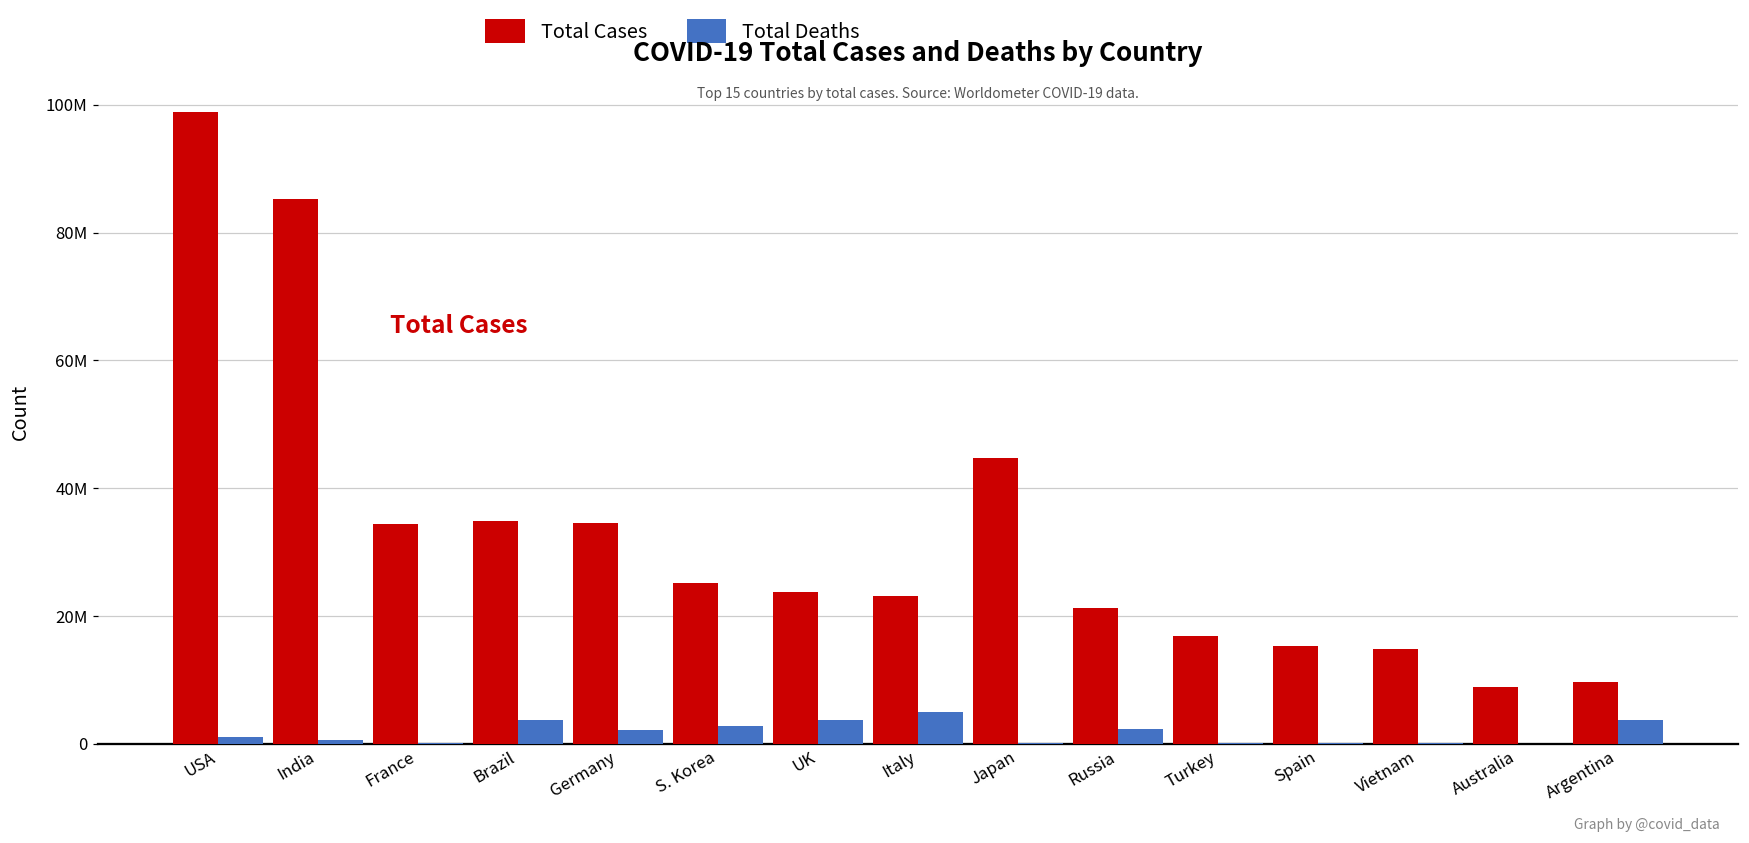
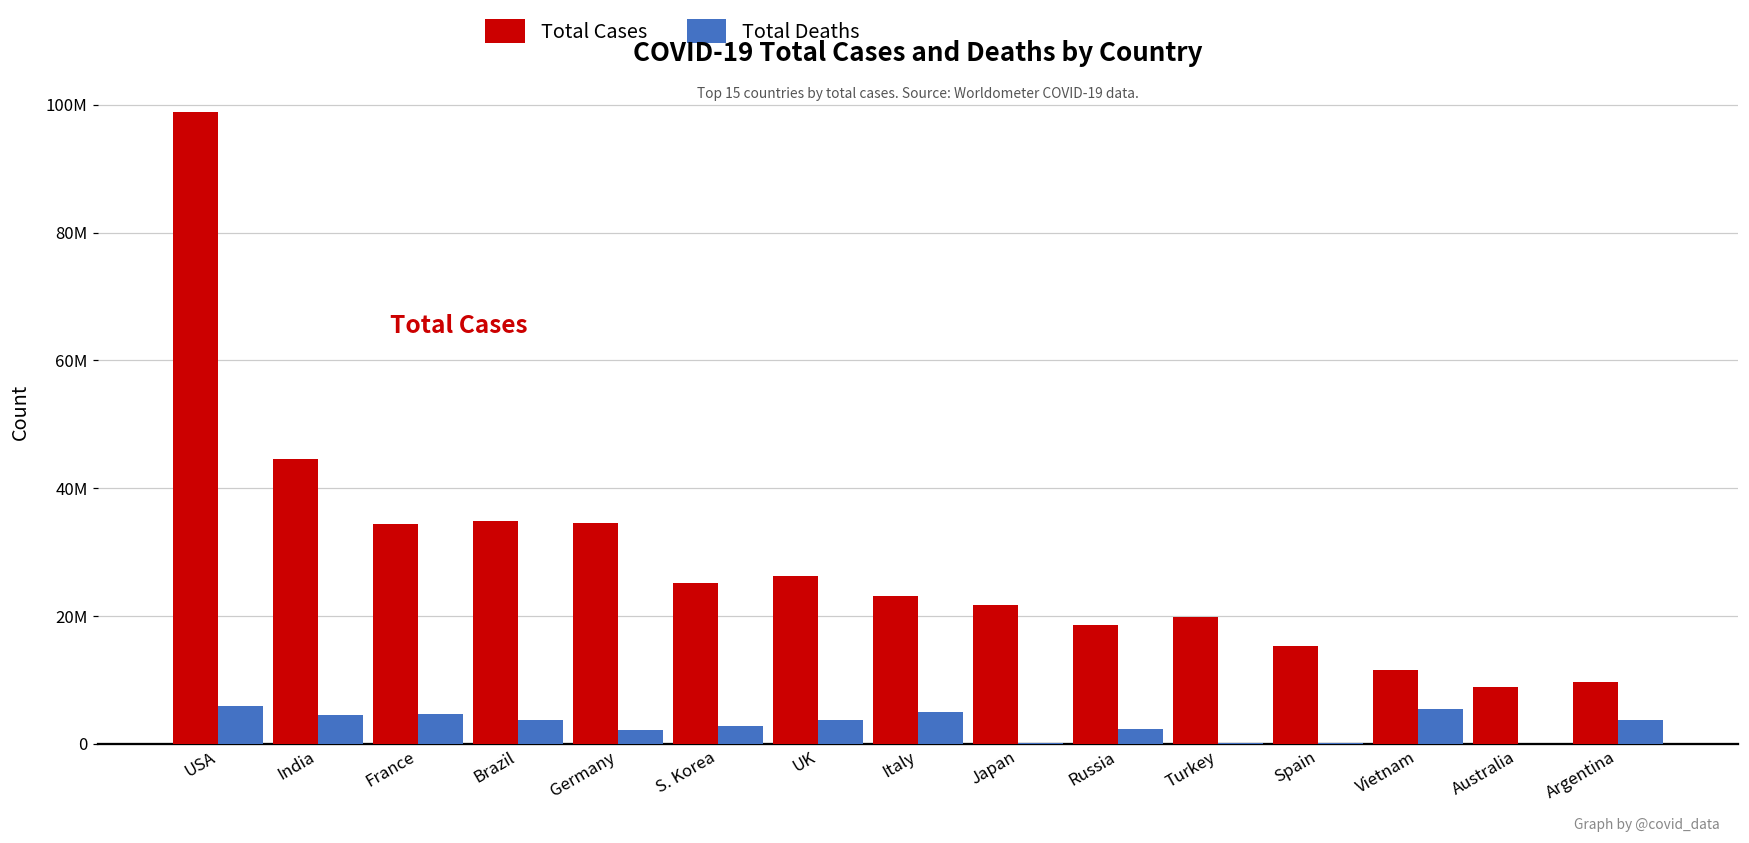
  {
    "Total Cases": {
      "USA": 99000000,
-     "India": 85000000,
+     "India": 45000000,
      "France": 34000000,
      "Brazil": 35000000,
      "Germany": 35000000,
      "S. Korea": 25000000,
-     "UK": 24000000,
+     "UK": 26000000,
      "Italy": 23000000,
-     "Japan": 45000000,
-     "Russia": 21000000,
-     "Turkey": 17000000,
+     "Japan": 22000000,
+     "Russia": 19000000,
+     "Turkey": 20000000,
      "Spain": 15000000,
-     "Vietnam": 15000000,
+     "Vietnam": 11000000,
      "Australia": 9000000,
      "Argentina": 10000000
    },
    "Total Deaths": {
-     "USA": 1000000,
-     "India": 1000000,
-     "France": 0,
+     "USA": 6000000,
+     "India": 5000000,
+     "France": 5000000,
      "Brazil": 4000000,
      "Germany": 2000000,
      "S. Korea": 3000000,
      "UK": 4000000,
      "Italy": 5000000,
      "Russia": 2000000,
-     "Vietnam": 0,
+     "Vietnam": 6000000,
      "Argentina": 4000000
    }
  }
